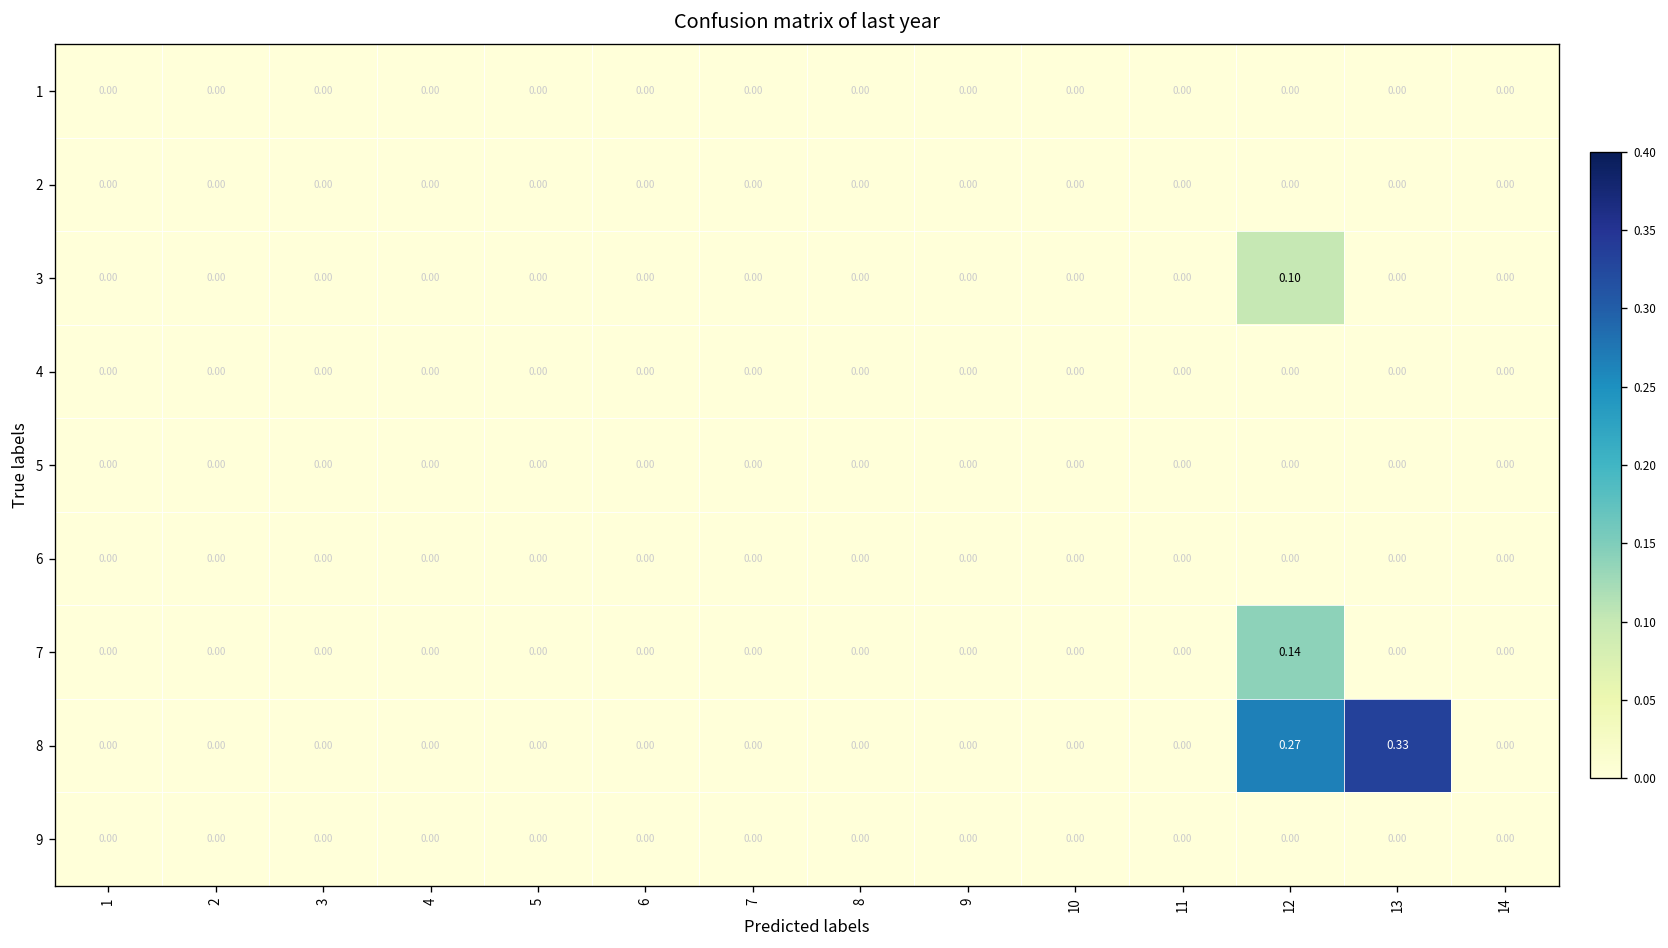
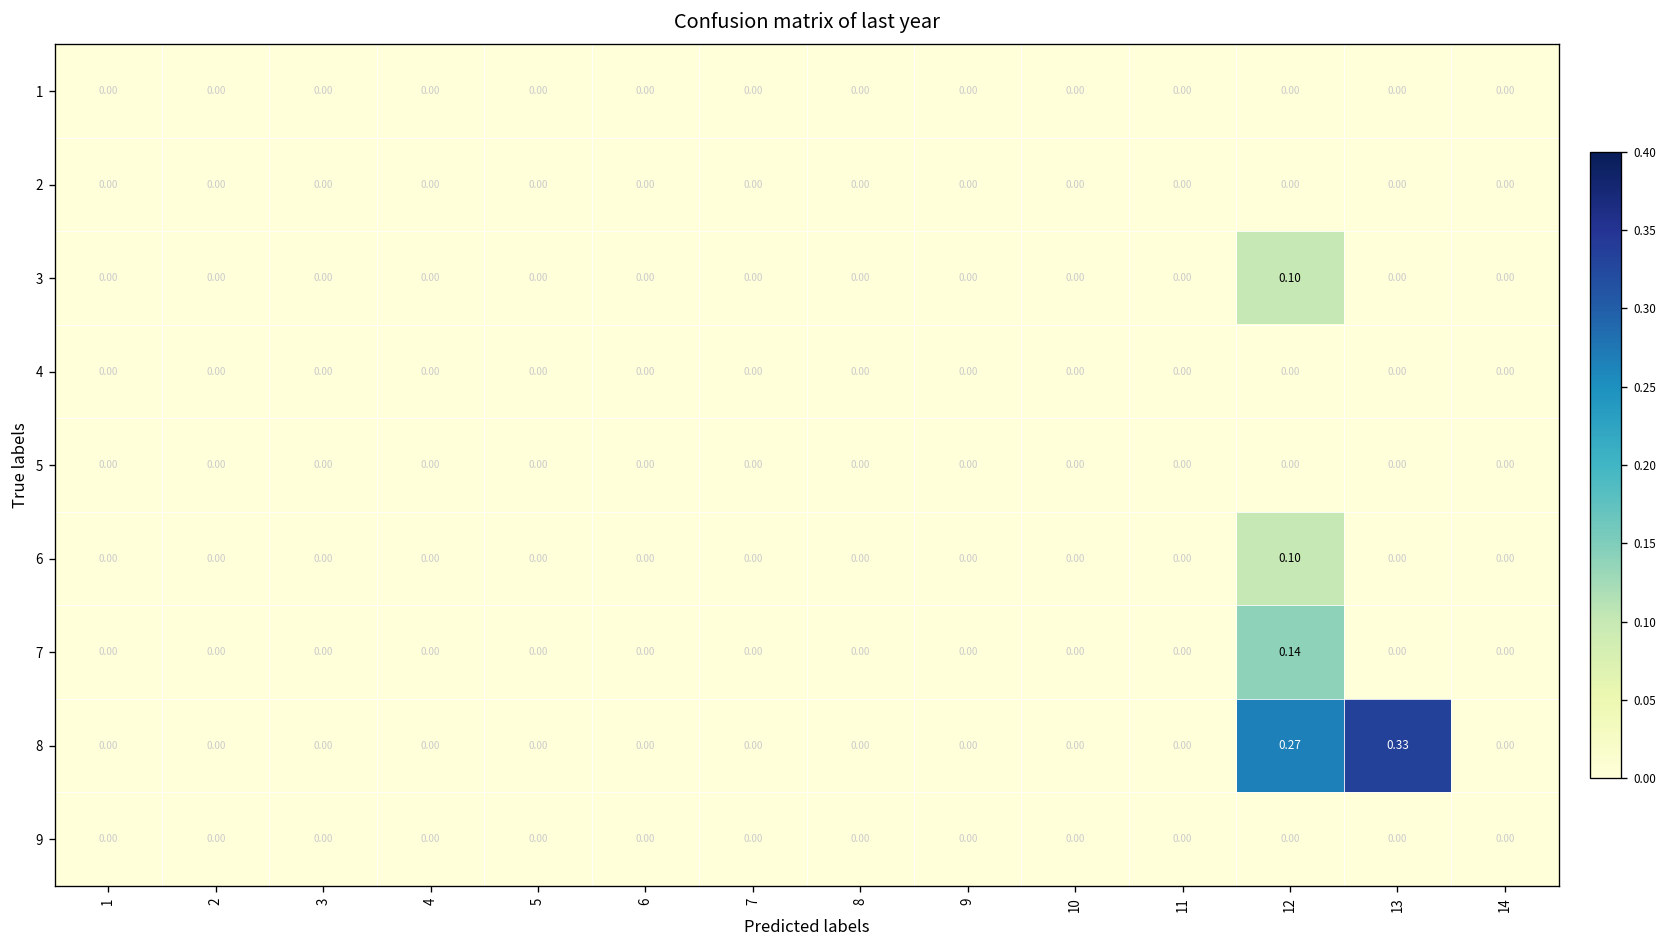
  {
    "1": {
      "1": 0.00,
      "2": 0.00,
      "3": 0.00,
      "4": 0.00,
      "5": 0.00,
      "6": 0.00,
      "7": 0.00,
      "8": 0.00,
      "9": 0.00,
      "10": 0.00,
      "11": 0.00,
      "12": 0.00,
      "13": 0.00,
      "14": 0.00
    },
    "2": {
      "1": 0.00,
      "2": 0.00,
      "3": 0.00,
      "4": 0.00,
      "5": 0.00,
      "6": 0.00,
      "7": 0.00,
      "8": 0.00,
      "9": 0.00,
      "10": 0.00,
      "11": 0.00,
      "12": 0.00,
      "13": 0.00,
      "14": 0.00
    },
    "3": {
      "1": 0.00,
      "2": 0.00,
      "3": 0.00,
      "4": 0.00,
      "5": 0.00,
      "6": 0.00,
      "7": 0.00,
      "8": 0.00,
      "9": 0.00,
      "10": 0.00,
      "11": 0.00,
      "12": 0.10,
      "13": 0.00,
      "14": 0.00
    },
    "4": {
      "1": 0.00,
      "2": 0.00,
      "3": 0.00,
      "4": 0.00,
      "5": 0.00,
      "6": 0.00,
      "7": 0.00,
      "8": 0.00,
      "9": 0.00,
      "10": 0.00,
      "11": 0.00,
      "12": 0.00,
      "13": 0.00,
      "14": 0.00
    },
    "5": {
      "1": 0.00,
      "2": 0.00,
      "3": 0.00,
      "4": 0.00,
      "5": 0.00,
      "6": 0.00,
      "7": 0.00,
      "8": 0.00,
      "9": 0.00,
      "10": 0.00,
      "11": 0.00,
      "12": 0.00,
      "13": 0.00,
      "14": 0.00
    },
    "6": {
      "1": 0.00,
      "2": 0.00,
      "3": 0.00,
      "4": 0.00,
      "5": 0.00,
      "6": 0.00,
      "7": 0.00,
      "8": 0.00,
      "9": 0.00,
      "10": 0.00,
      "11": 0.00,
-     "12": 0.00,
+     "12": 0.10,
      "13": 0.00,
      "14": 0.00
    },
    "7": {
      "1": 0.00,
      "2": 0.00,
      "3": 0.00,
      "4": 0.00,
      "5": 0.00,
      "6": 0.00,
      "7": 0.00,
      "8": 0.00,
      "9": 0.00,
      "10": 0.00,
      "11": 0.00,
      "12": 0.14,
      "13": 0.00,
      "14": 0.00
    },
    "8": {
      "1": 0.00,
      "2": 0.00,
      "3": 0.00,
      "4": 0.00,
      "5": 0.00,
      "6": 0.00,
      "7": 0.00,
      "8": 0.00,
      "9": 0.00,
      "10": 0.00,
      "11": 0.00,
      "12": 0.27,
      "13": 0.33,
      "14": 0.00
    },
    "9": {
      "1": 0.00,
      "2": 0.00,
      "3": 0.00,
      "4": 0.00,
      "5": 0.00,
      "6": 0.00,
      "7": 0.00,
      "8": 0.00,
      "9": 0.00,
      "10": 0.00,
      "11": 0.00,
      "12": 0.00,
      "13": 0.00,
      "14": 0.00
    }
  }
